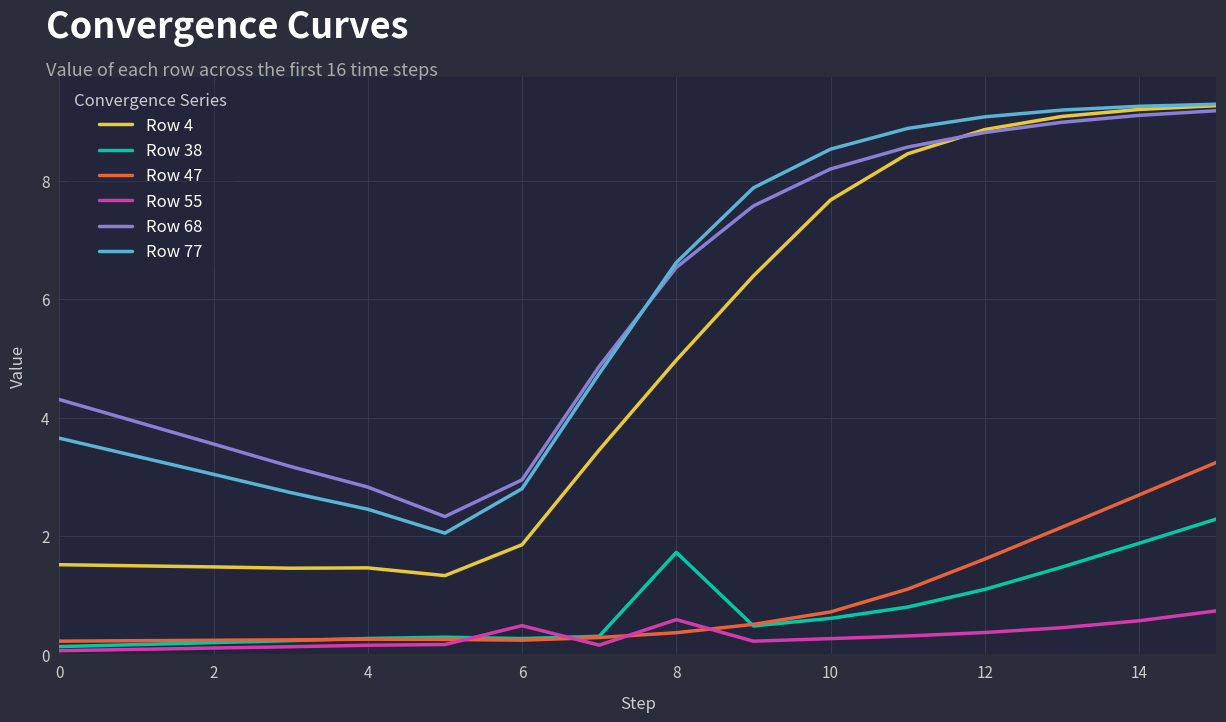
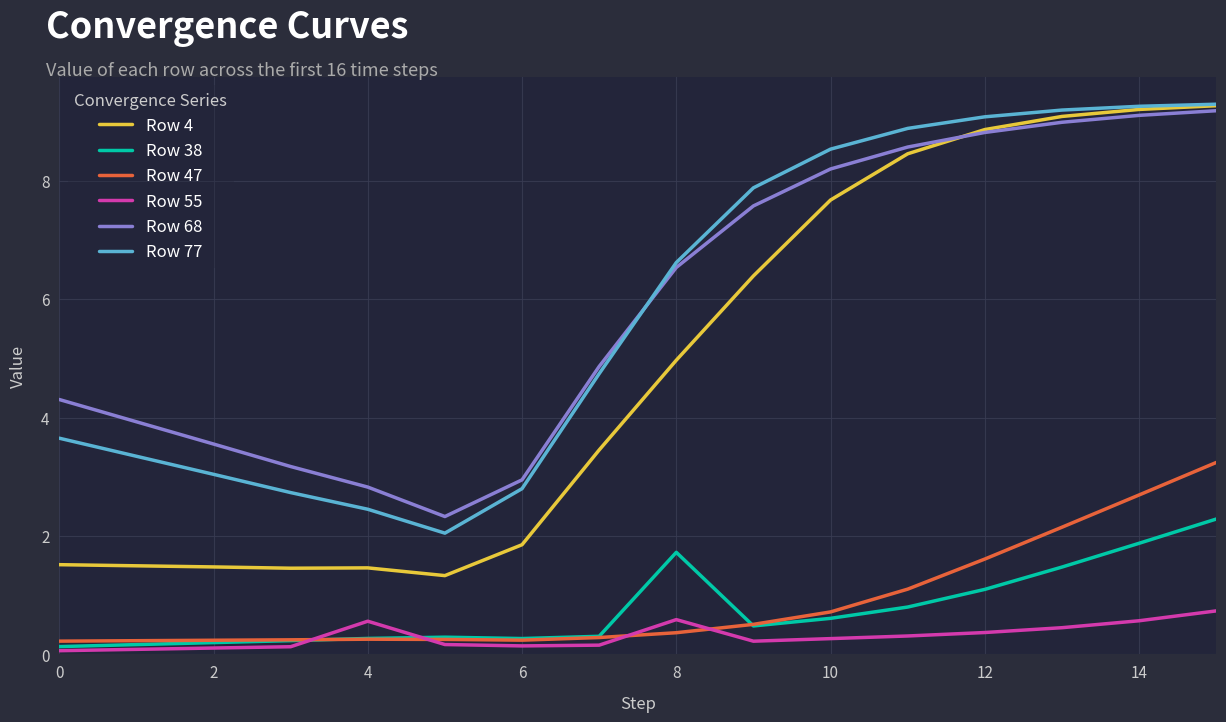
  {
    "Row 4": {
      "0": 1.5,
      "2": 1.5,
      "4": 1.5,
      "6": 1.9,
      "8": 5.0,
      "10": 7.7,
      "12": 8.9,
      "14": 9.2
    },
    "Row 38": {
      "0": 0.1,
      "8": 1.7,
      "10": 0.6,
      "12": 1.1,
      "14": 1.9
    },
    "Row 47": {
      "0": 0.2,
      "8": 0.4,
      "10": 0.7,
      "12": 1.6,
      "14": 2.7
    },
    "Row 55": {
      "0": 0.1,
      "2": 0.1,
-     "4": 0.2,
-     "6": 0.5,
+     "4": 0.6,
+     "6": 0.1,
      "8": 0.6,
      "10": 0.3,
      "12": 0.4,
      "14": 0.6
    },
    "Row 68": {
      "0": 4.3,
      "2": 3.6,
      "4": 2.8,
      "6": 2.9,
      "8": 6.5,
      "10": 8.2,
      "12": 8.8,
      "14": 9.1
    },
    "Row 77": {
      "0": 3.7,
      "2": 3.0,
      "4": 2.5,
      "6": 2.8,
      "8": 6.6,
      "10": 8.5,
      "12": 9.1,
      "14": 9.3
    }
  }
